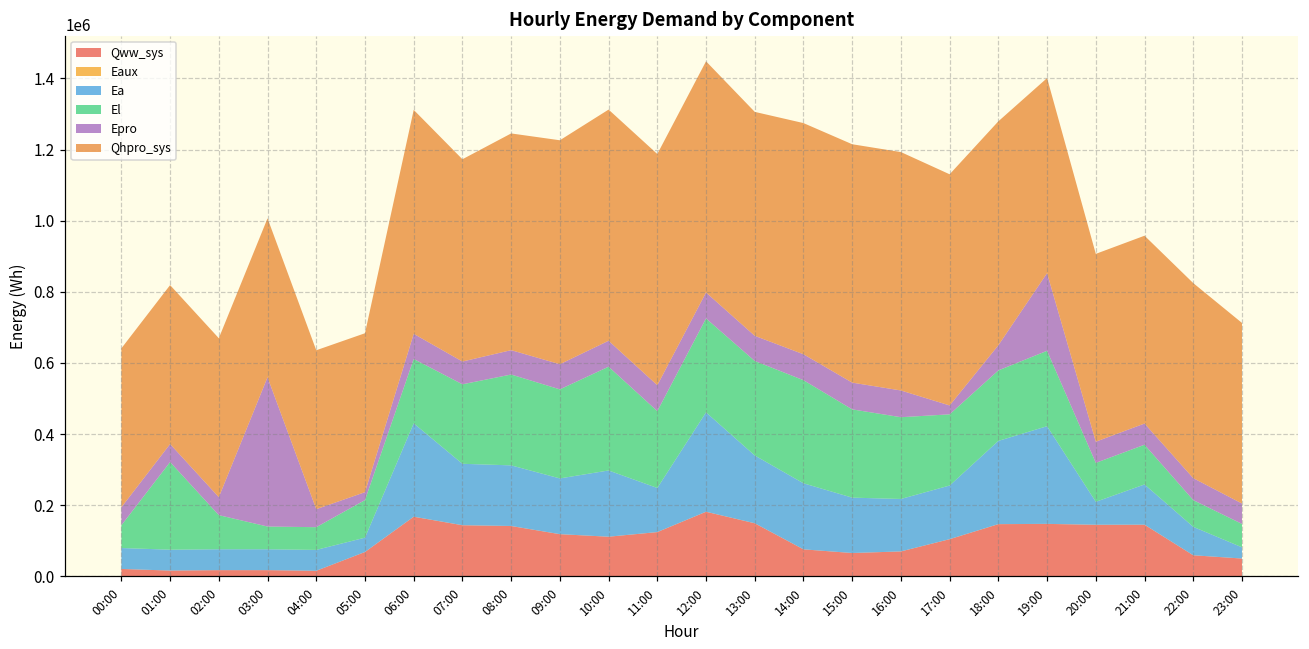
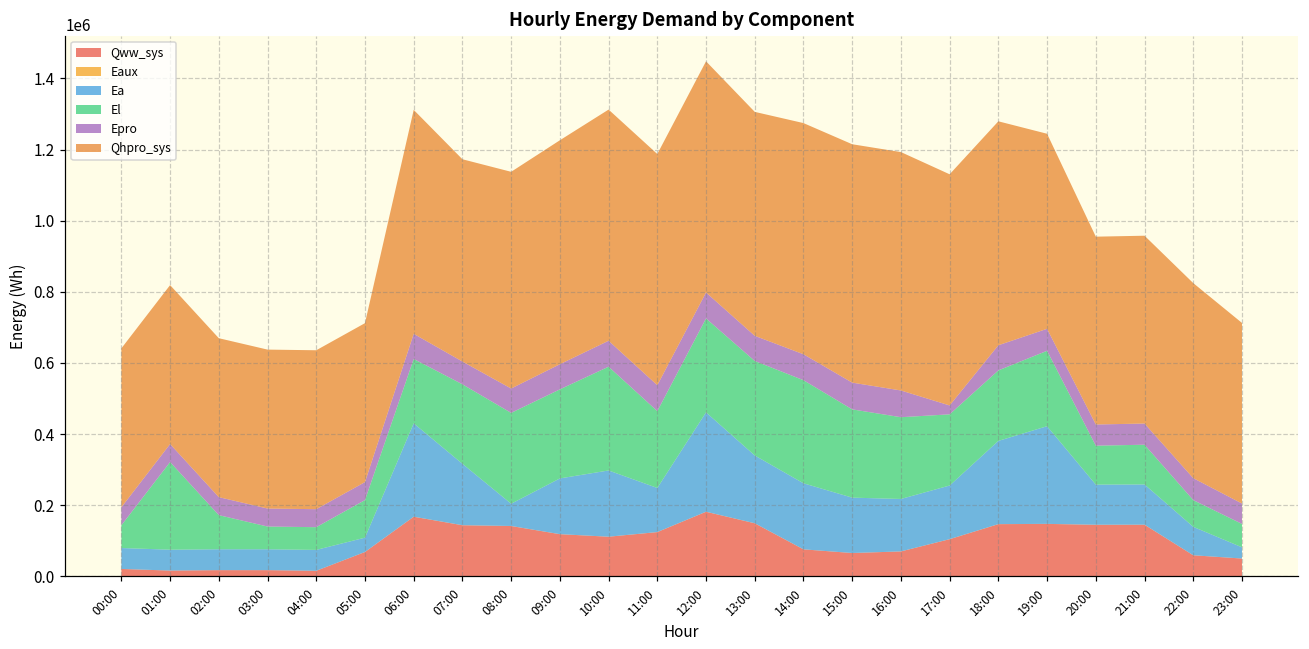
  {
    "Ea": {
      "00:00": 60000,
      "01:00": 60000,
      "02:00": 60000,
      "03:00": 60000,
      "04:00": 60000,
      "05:00": 40000,
      "06:00": 260000,
      "07:00": 170000,
-     "08:00": 170000,
+     "08:00": 60000,
      "09:00": 160000,
      "10:00": 190000,
      "11:00": 120000,
      "12:00": 280000,
      "13:00": 190000,
      "14:00": 190000,
      "15:00": 160000,
      "16:00": 150000,
      "17:00": 150000,
      "18:00": 230000,
      "19:00": 270000,
-     "20:00": 60000,
+     "20:00": 110000,
      "21:00": 110000,
      "22:00": 80000,
      "23:00": 30000
    },
    "El": {
      "00:00": 60000,
      "01:00": 250000,
      "02:00": 100000,
      "03:00": 60000,
      "04:00": 60000,
      "05:00": 110000,
      "06:00": 180000,
      "07:00": 220000,
      "08:00": 260000,
      "09:00": 250000,
      "10:00": 290000,
      "11:00": 220000,
      "12:00": 260000,
      "13:00": 270000,
      "14:00": 290000,
      "15:00": 250000,
      "16:00": 230000,
      "17:00": 200000,
      "18:00": 200000,
      "19:00": 210000,
      "20:00": 110000,
      "21:00": 110000,
      "22:00": 80000,
      "23:00": 70000
    },
    "Epro": {
      "00:00": 50000,
      "01:00": 50000,
      "02:00": 50000,
-     "03:00": 420000,
+     "03:00": 50000,
      "04:00": 50000,
-     "05:00": 20000,
+     "05:00": 50000,
      "06:00": 70000,
      "07:00": 60000,
      "08:00": 70000,
      "09:00": 70000,
      "10:00": 70000,
      "11:00": 70000,
      "12:00": 70000,
      "13:00": 70000,
      "14:00": 70000,
      "15:00": 80000,
      "16:00": 80000,
      "17:00": 20000,
      "18:00": 70000,
-     "19:00": 220000,
+     "19:00": 60000,
      "20:00": 60000,
      "21:00": 60000,
      "22:00": 60000,
      "23:00": 60000
    }
  }
